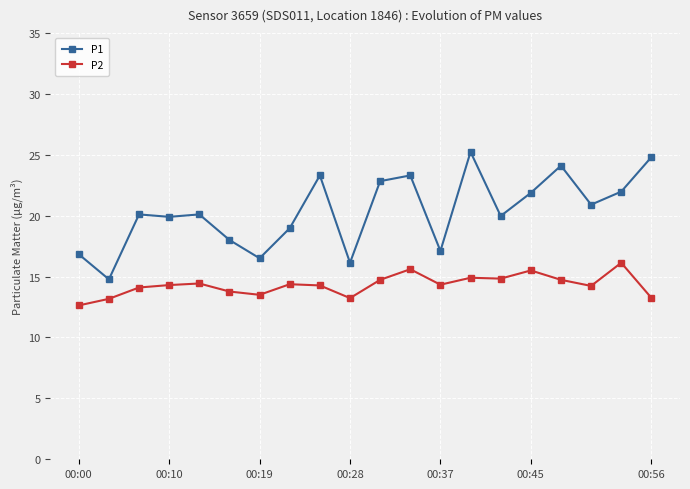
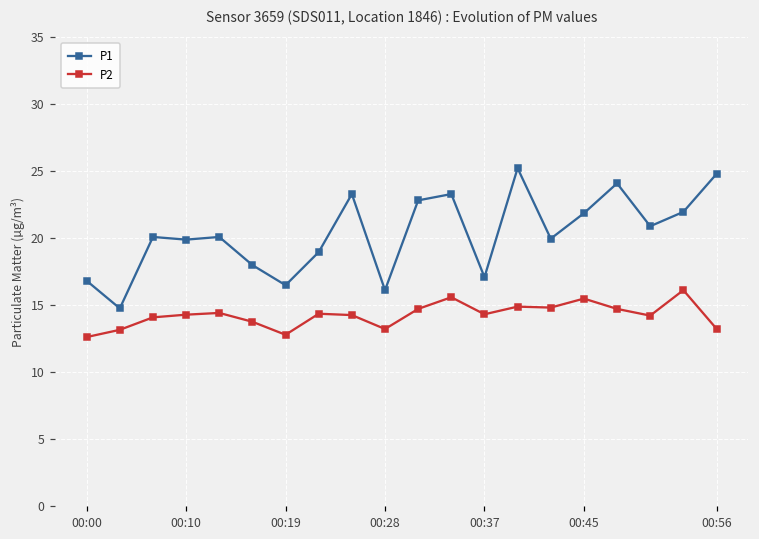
  {
    "P1": {
      "00:00": 16.8,
      "00:10": 19.9,
      "00:19": 16.5,
      "00:28": 16.1,
      "00:37": 17.1,
      "00:45": 21.9,
      "00:56": 24.8
    },
    "P2": {
      "00:00": 12.6,
      "00:10": 14.3,
-     "00:19": 13.5,
+     "00:19": 12.8,
      "00:28": 13.2,
      "00:37": 14.3,
      "00:45": 15.5,
      "00:56": 13.3
    }
  }
